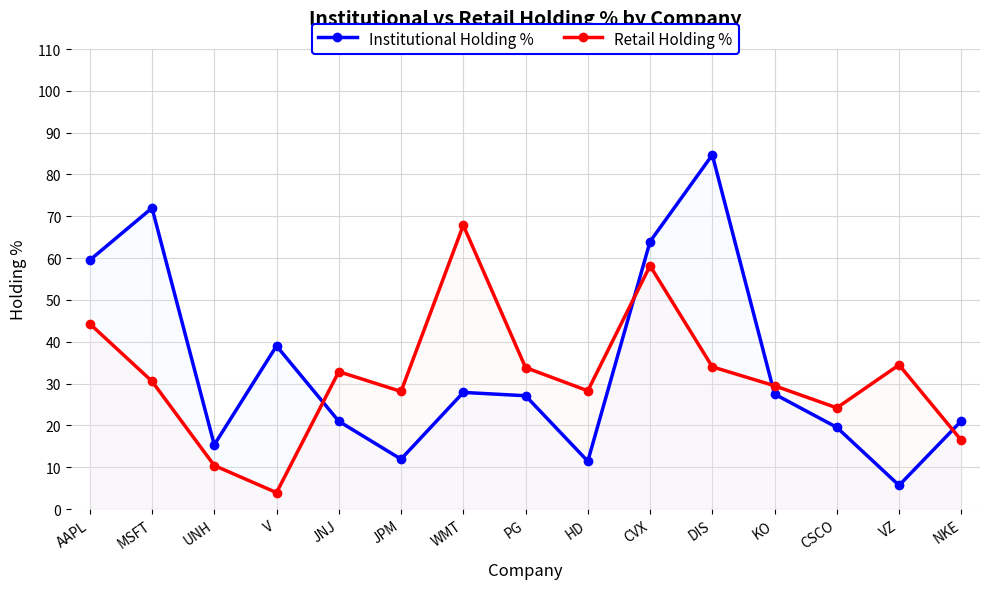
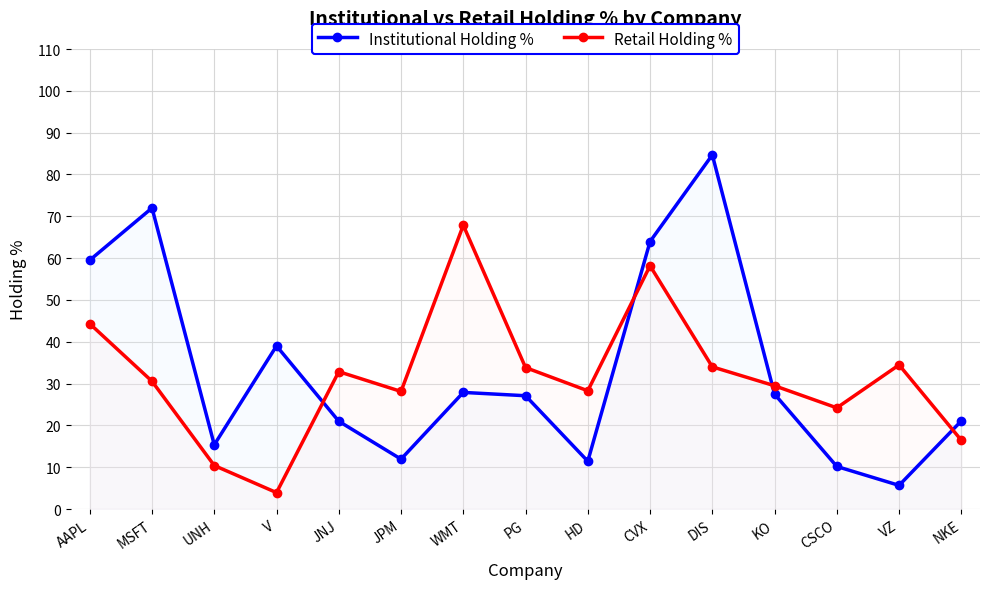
  {
    "Institutional Holding %": {
      "AAPL": 60,
      "MSFT": 72,
      "UNH": 15,
      "V": 39,
      "JNJ": 21,
      "JPM": 12,
      "WMT": 28,
      "PG": 27,
      "HD": 11,
      "CVX": 64,
      "DIS": 85,
      "KO": 27,
-     "CSCO": 20,
+     "CSCO": 10,
      "VZ": 6,
      "NKE": 21
    },
    "Retail Holding %": {
      "AAPL": 44,
      "MSFT": 31,
      "UNH": 10,
      "V": 4,
      "JNJ": 33,
      "JPM": 28,
      "WMT": 68,
      "PG": 34,
      "HD": 28,
      "CVX": 58,
      "DIS": 34,
      "KO": 29,
      "CSCO": 24,
      "VZ": 34,
      "NKE": 16
    }
  }
